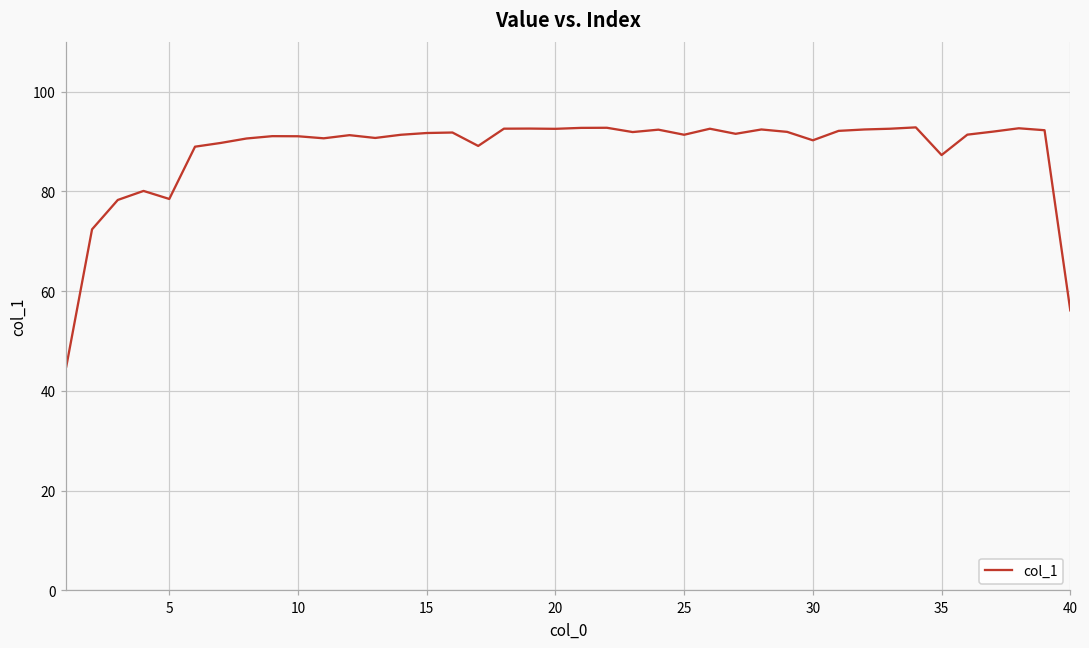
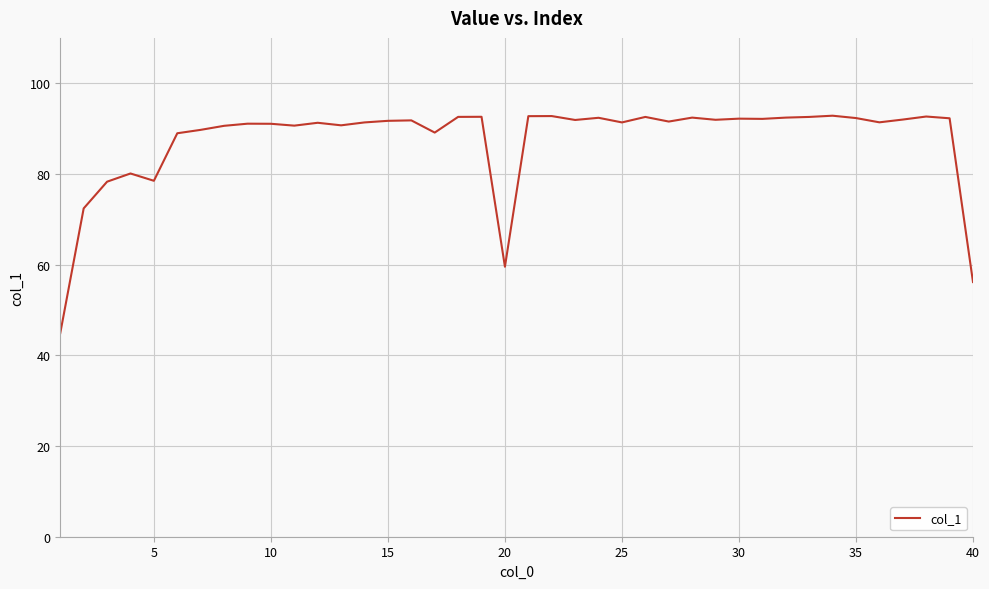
  {
    "5": 78,
    "10": 91,
    "15": 92,
-   "20": 93,
+   "20": 60,
    "25": 91,
-   "30": 90,
-   "35": 87,
+   "30": 92,
+   "35": 92,
    "40": 56
  }
